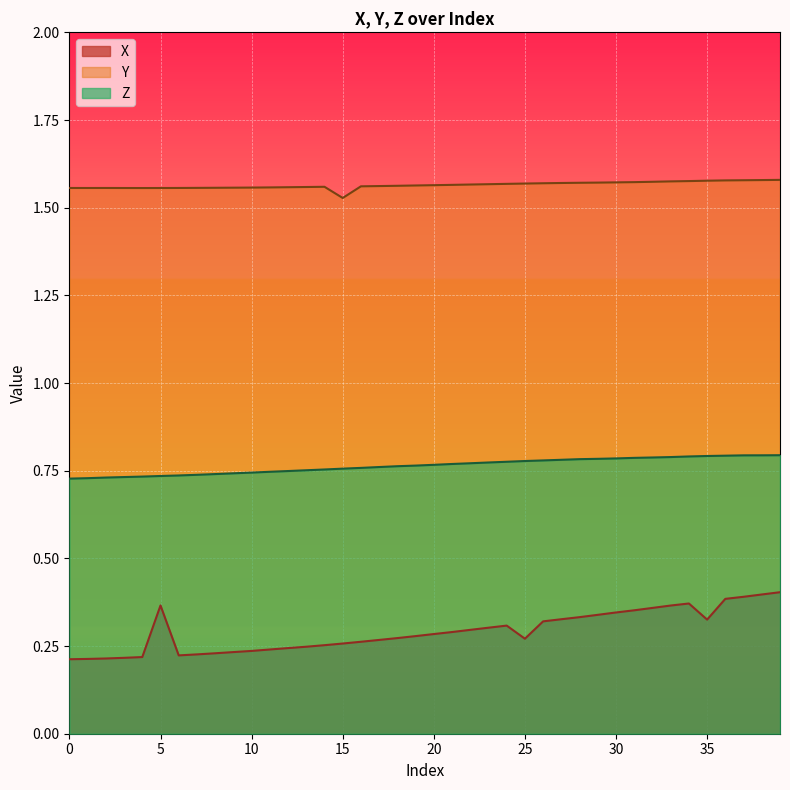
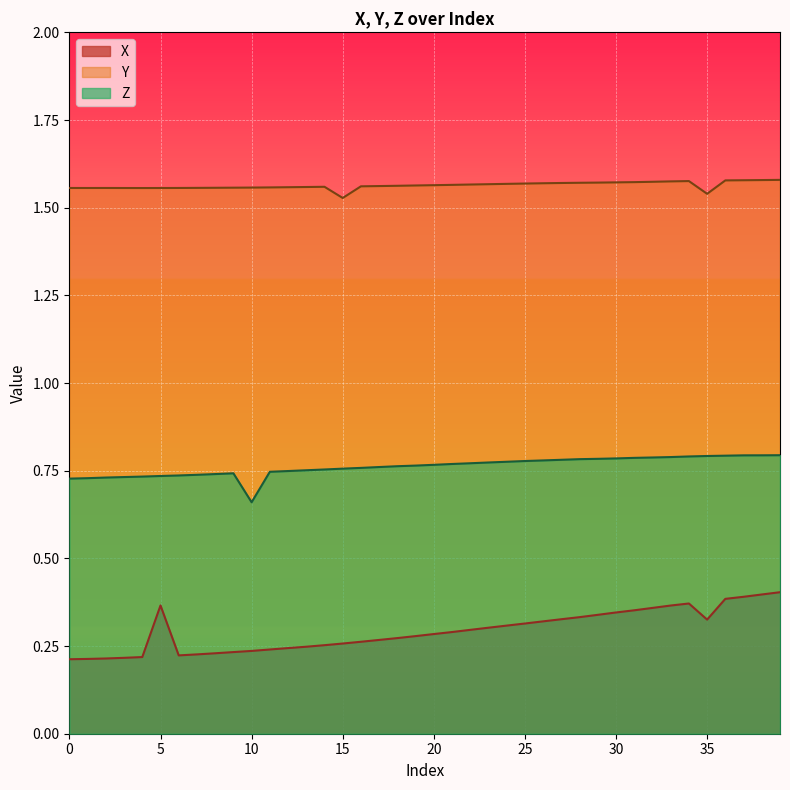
  {
    "X": {
      "0": 0.21,
      "5": 0.37,
      "10": 0.24,
      "15": 0.26,
      "20": 0.28,
-     "25": 0.27,
+     "25": 0.31,
      "30": 0.35,
      "35": 0.33
    },
    "Y": {
      "0": 1.56,
      "5": 1.56,
      "10": 1.56,
      "15": 1.53,
      "20": 1.56,
      "25": 1.57,
      "30": 1.57,
-     "35": 1.58
+     "35": 1.54
    },
    "Z": {
      "0": 0.73,
      "5": 0.73,
-     "10": 0.74,
+     "10": 0.66,
      "15": 0.76,
      "20": 0.77,
      "25": 0.78,
      "30": 0.79,
      "35": 0.79
    }
  }
